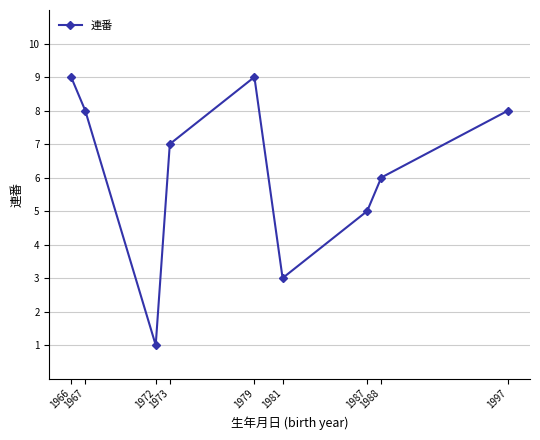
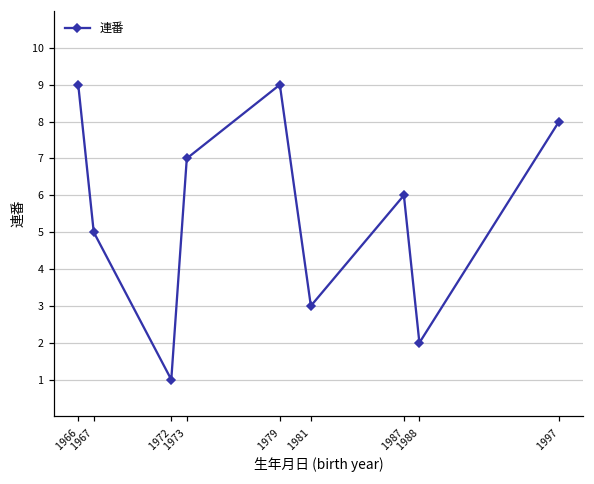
  {
    "1966": 9,
-   "1967": 8,
+   "1967": 5,
    "1972": 1,
    "1973": 7,
    "1979": 9,
    "1981": 3,
-   "1987": 5,
-   "1988": 6,
+   "1987": 6,
+   "1988": 2,
    "1997": 8
  }
